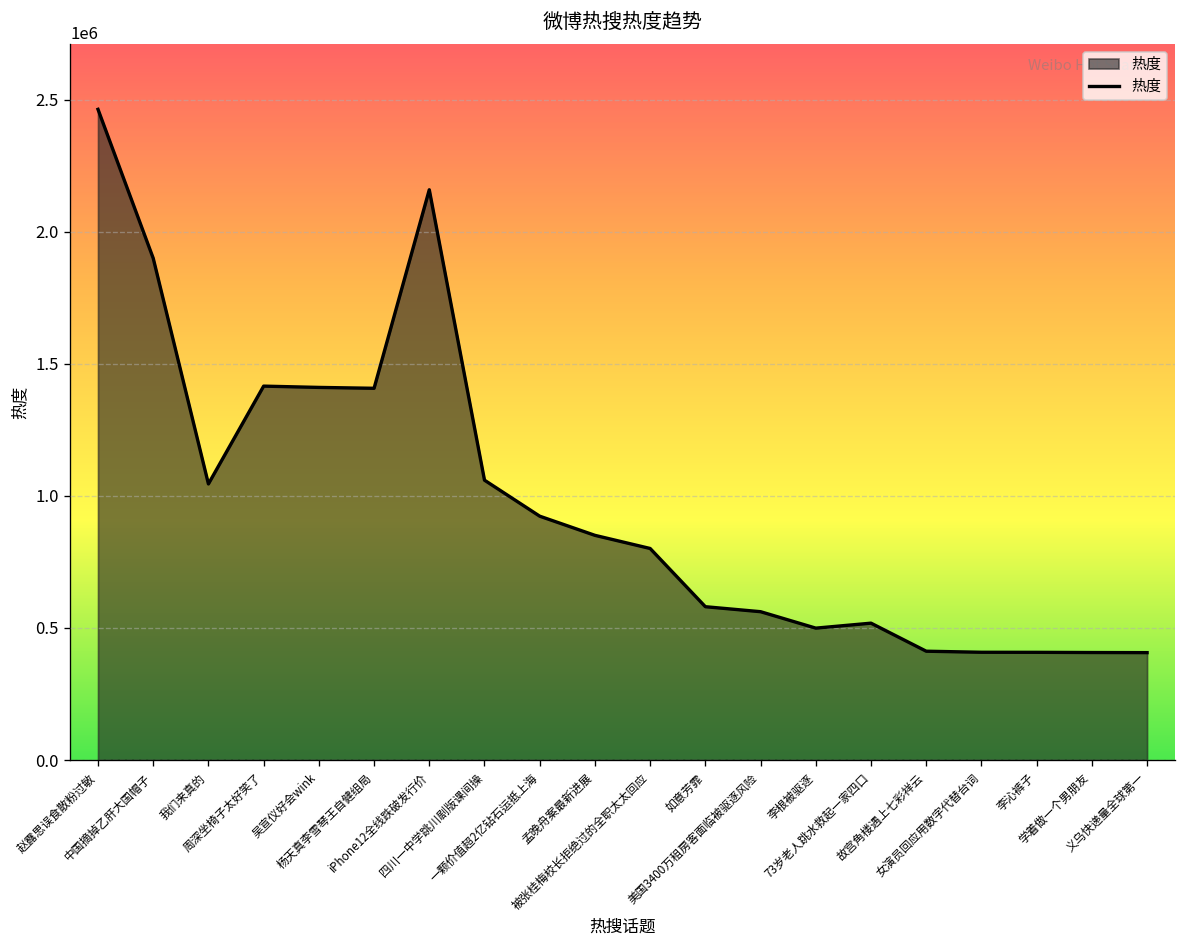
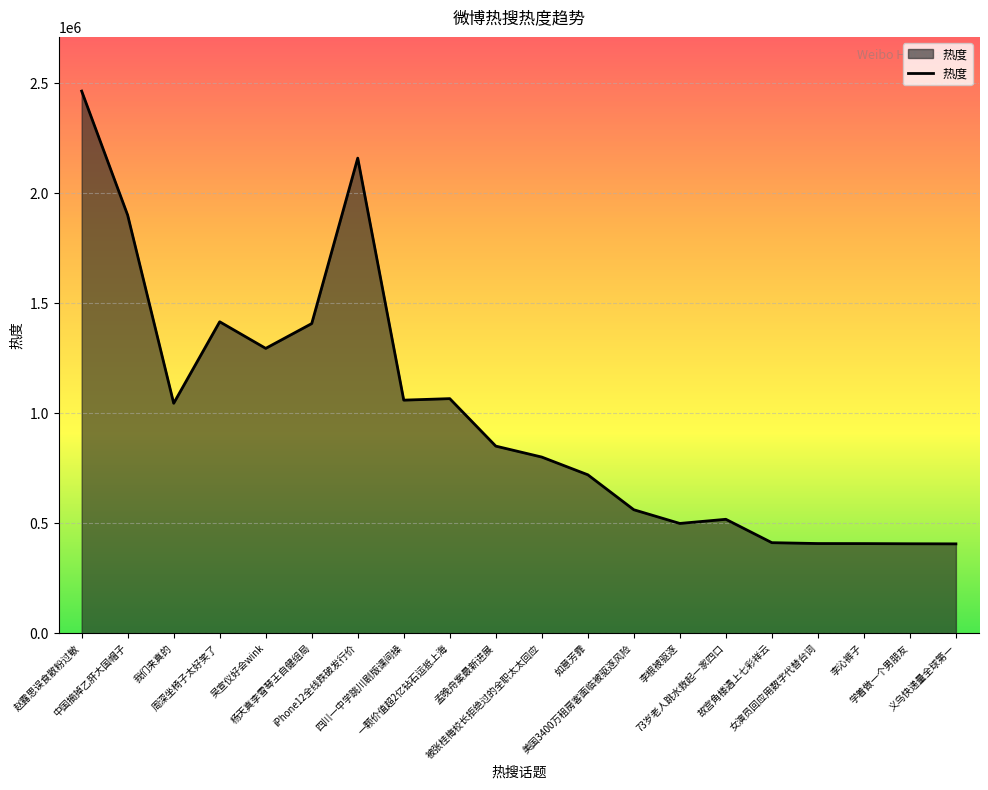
  {
    "赵露思误食散粉过敏": 2460000,
    "中国摘掉乙肝大国帽子": 1900000,
    "我们来真的": 1050000,
    "周深坐椅子太好笑了": 1420000,
-   "吴宣仪好会wink": 1410000,
+   "吴宣仪好会wink": 1290000,
    "杨天真李雪琴王自健组局": 1410000,
    "iPhone12全线跌破发行价": 2160000,
    "四川一中学跳川剧版课间操": 1060000,
-   "一颗价值超2亿钻石运抵上海": 920000,
+   "一颗价值超2亿钻石运抵上海": 1070000,
    "孟晚舟案最新进展": 850000,
    "被张桂梅校长拒绝过的全职太太回应": 800000,
-   "如意芳霏": 580000,
+   "如意芳霏": 720000,
    "美国3400万租房客面临被驱逐风险": 560000,
    "李根被驱逐": 500000,
    "73岁老人跳水救起一家四口": 520000,
    "故宫角楼遇上七彩祥云": 410000,
    "女演员回应用数字代替台词": 410000,
    "李沁裤子": 410000,
    "学着做一个男朋友": 410000,
    "义乌快递量全球第一": 410000
  }
